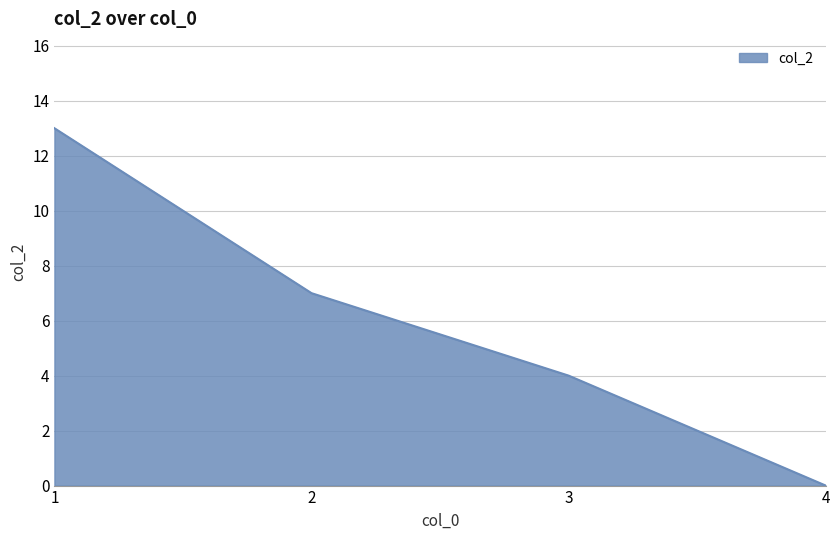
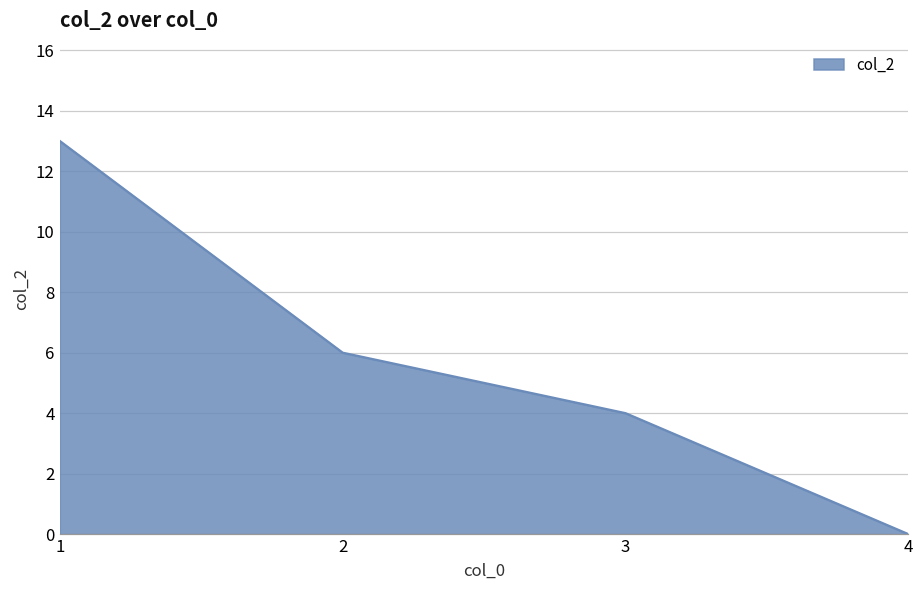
  {
    "1": 13,
-   "2": 7,
+   "2": 6,
    "3": 4,
    "4": 0
  }
